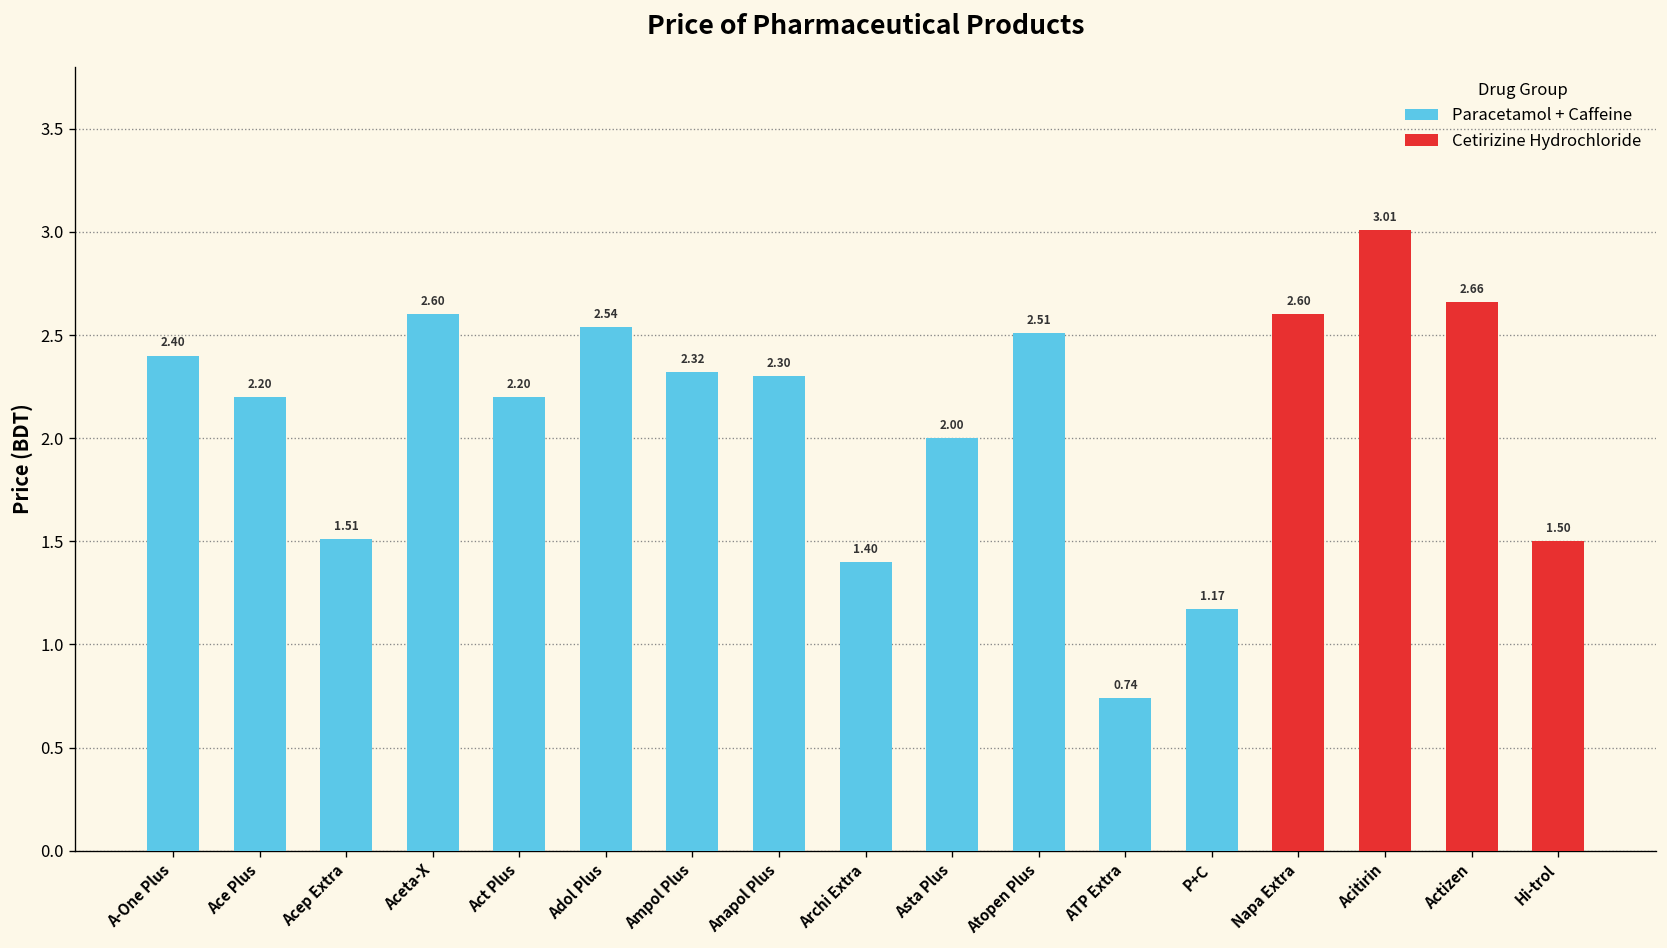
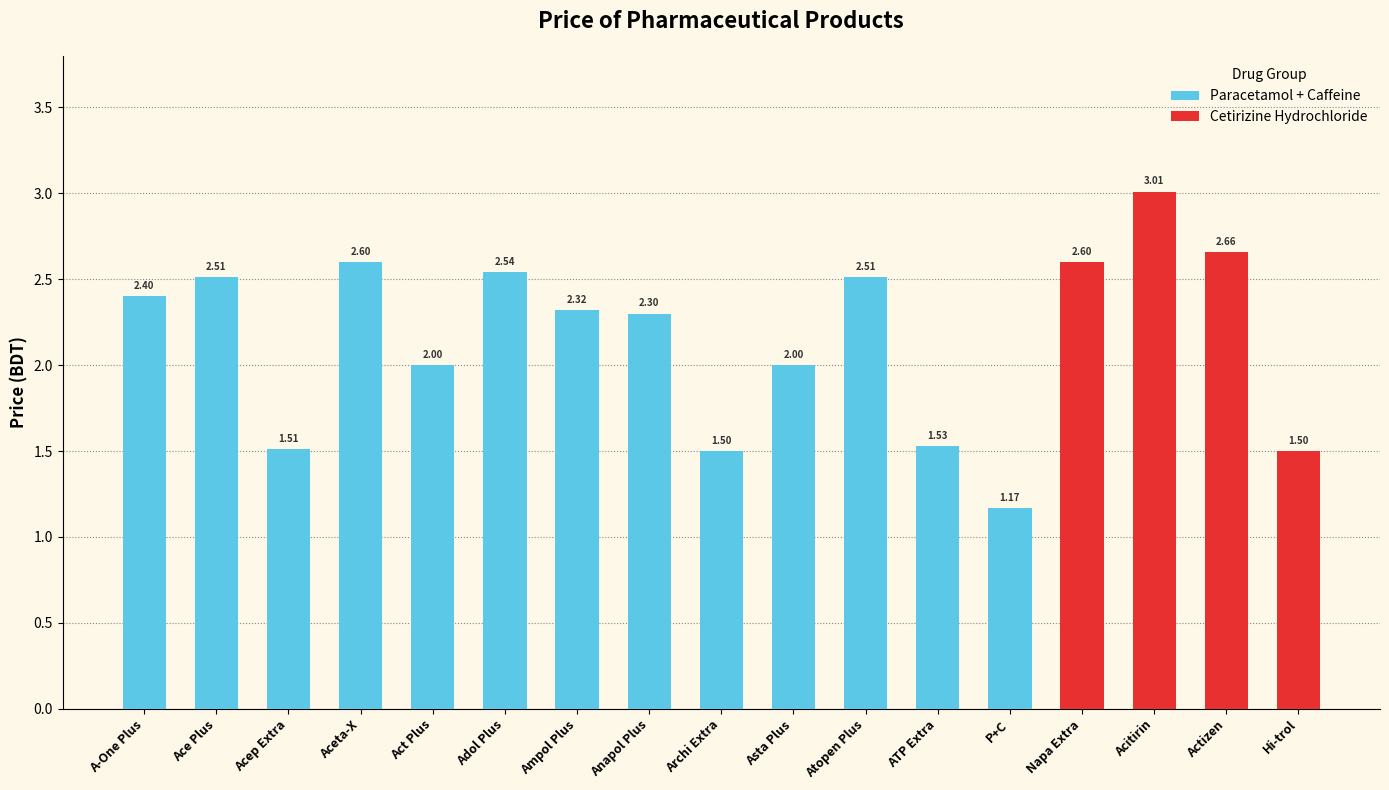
  {
    "A-One Plus": 2.40,
-   "Ace Plus": 2.20,
+   "Ace Plus": 2.51,
    "Acep Extra": 1.51,
    "Aceta-X": 2.60,
-   "Act Plus": 2.20,
+   "Act Plus": 2.00,
    "Adol Plus": 2.54,
    "Ampol Plus": 2.32,
    "Anapol Plus": 2.30,
-   "Archi Extra": 1.40,
+   "Archi Extra": 1.50,
    "Asta Plus": 2.00,
    "Atopen Plus": 2.51,
-   "ATP Extra": 0.74,
+   "ATP Extra": 1.53,
    "P+C": 1.17,
    "Napa Extra": 2.60,
    "Acitirin": 3.01,
    "Actizen": 2.66,
    "Hi-trol": 1.50
  }
